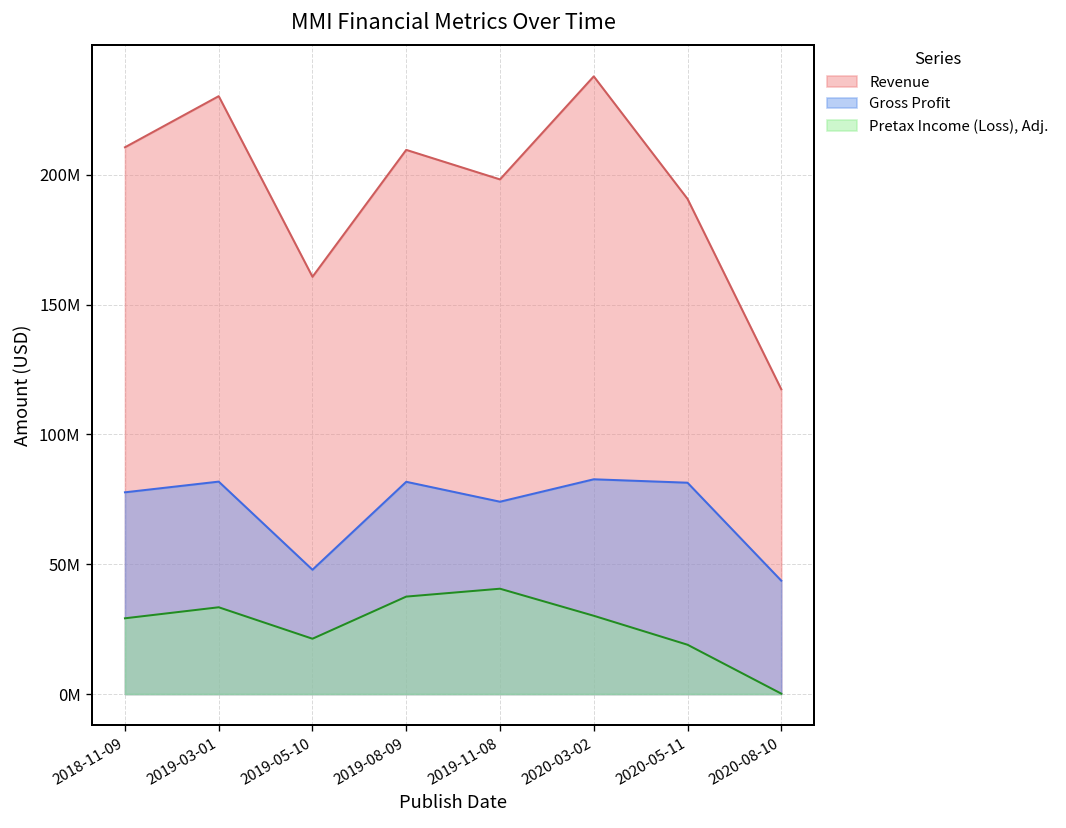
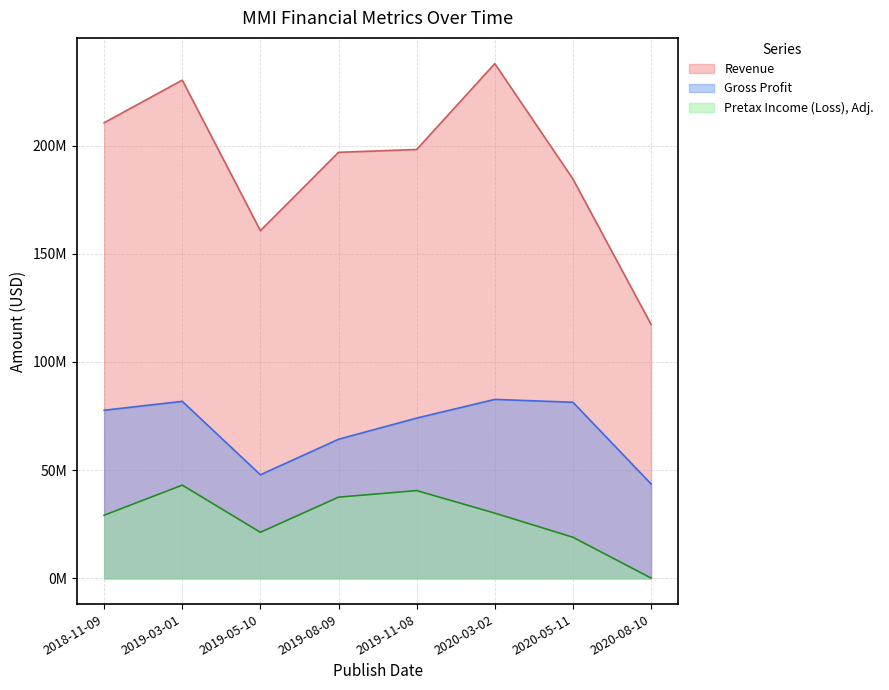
  {
    "Revenue": {
      "2018-11-09": 211000000,
      "2019-03-01": 230000000,
      "2019-05-10": 161000000,
-     "2019-08-09": 210000000,
+     "2019-08-09": 197000000,
      "2019-11-08": 198000000,
      "2020-03-02": 238000000,
-     "2020-05-11": 191000000,
+     "2020-05-11": 185000000,
      "2020-08-10": 117000000
    },
    "Gross Profit": {
      "2018-11-09": 78000000,
      "2019-03-01": 82000000,
      "2019-05-10": 48000000,
-     "2019-08-09": 82000000,
+     "2019-08-09": 64000000,
      "2019-11-08": 74000000,
      "2020-03-02": 83000000,
      "2020-05-11": 81000000,
      "2020-08-10": 44000000
    },
    "Pretax Income (Loss), Adj.": {
      "2018-11-09": 29000000,
-     "2019-03-01": 33000000,
+     "2019-03-01": 43000000,
      "2019-05-10": 21000000,
      "2019-08-09": 38000000,
      "2019-11-08": 41000000,
      "2020-03-02": 30000000,
      "2020-05-11": 19000000,
      "2020-08-10": 0
    }
  }
